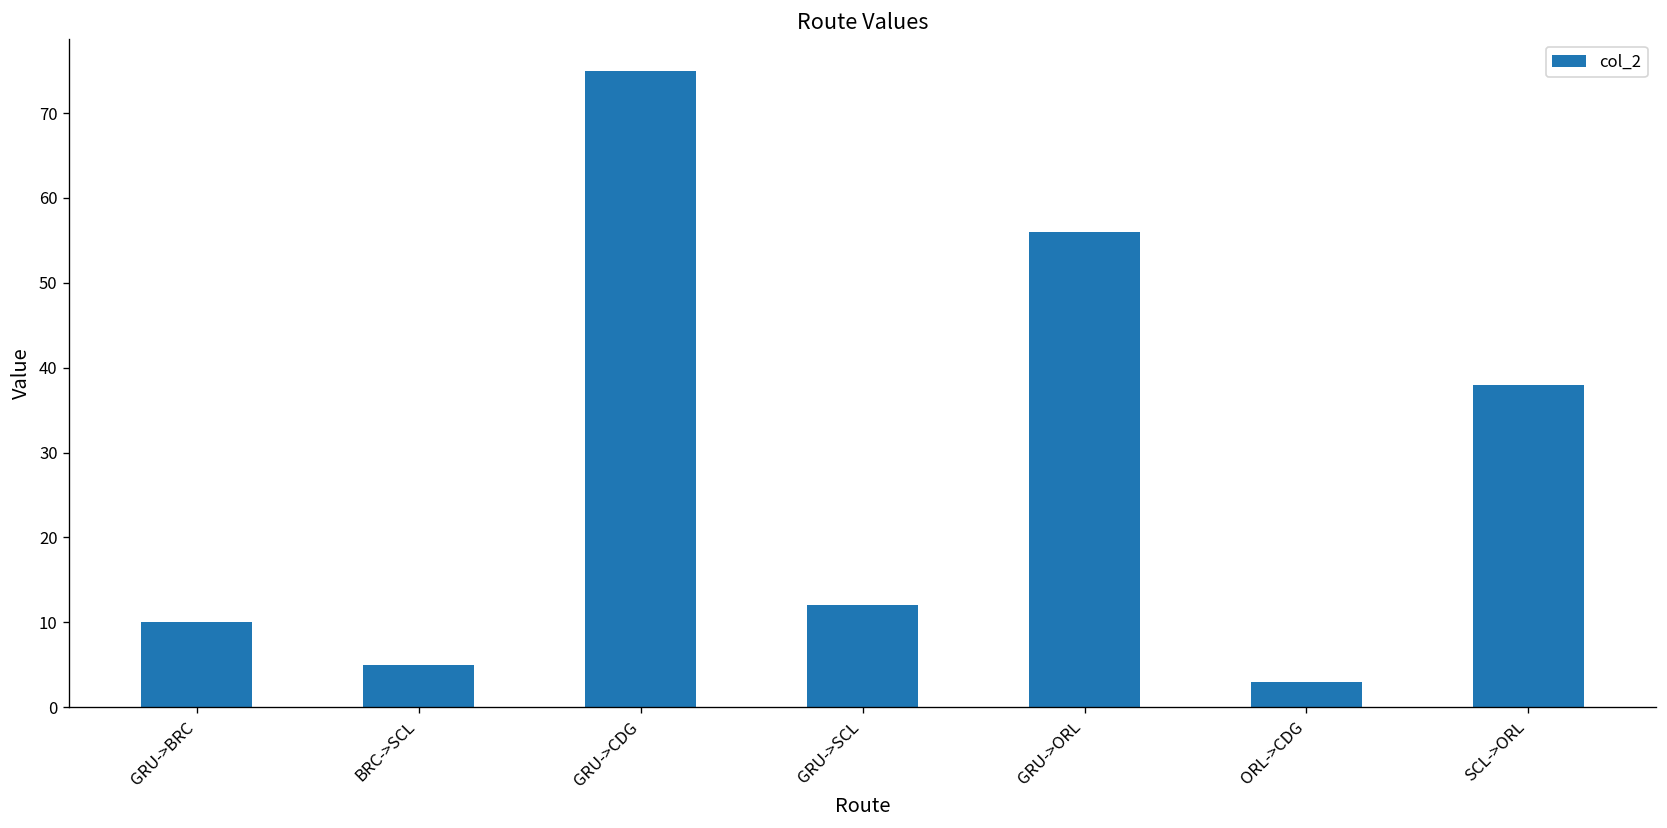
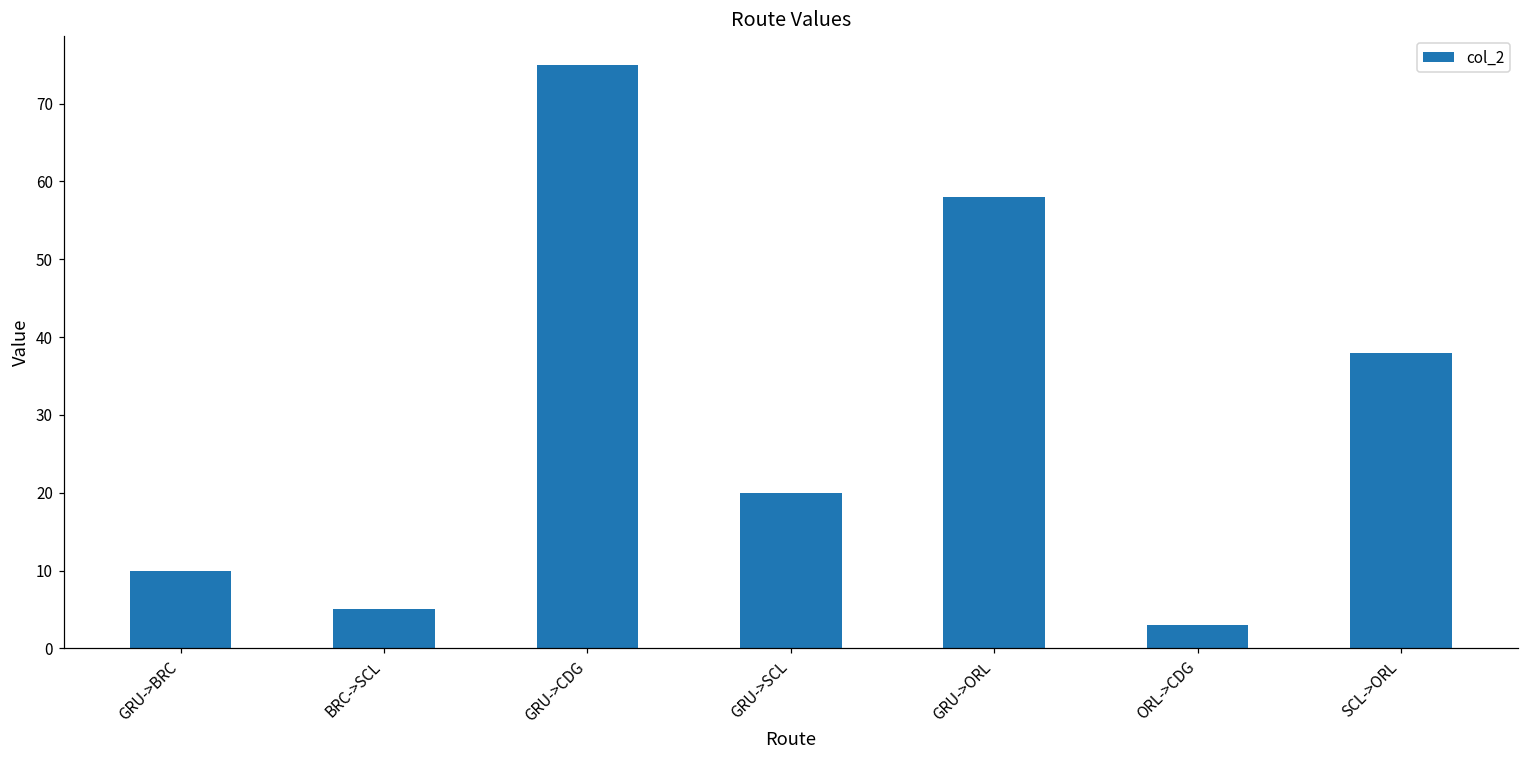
  {
    "GRU->BRC": 10,
    "BRC->SCL": 5,
    "GRU->CDG": 75,
-   "GRU->SCL": 12,
-   "GRU->ORL": 56,
+   "GRU->SCL": 20,
+   "GRU->ORL": 58,
    "ORL->CDG": 3,
    "SCL->ORL": 38
  }
